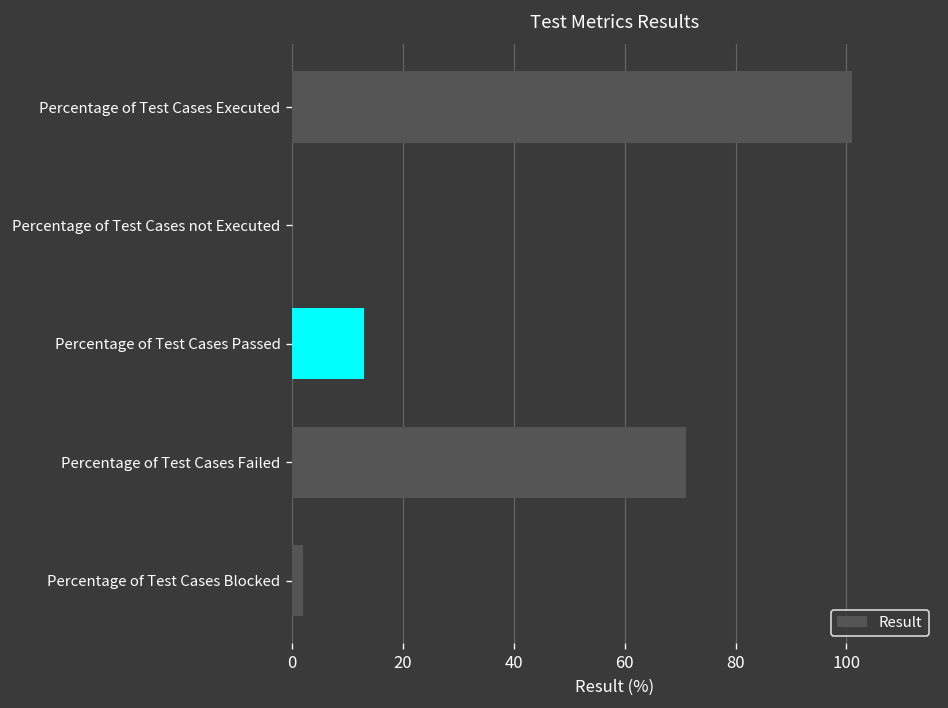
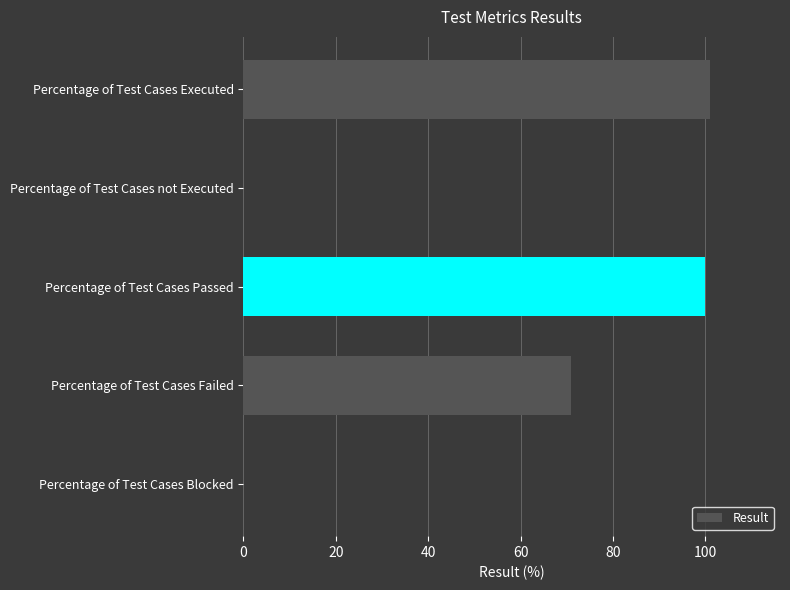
  {
    "Percentage of Test Cases Executed": 101,
    "Percentage of Test Cases not Executed": 0,
-   "Percentage of Test Cases Passed": 13,
+   "Percentage of Test Cases Passed": 100,
    "Percentage of Test Cases Failed": 71,
-   "Percentage of Test Cases Blocked": 2
+   "Percentage of Test Cases Blocked": 0
  }
